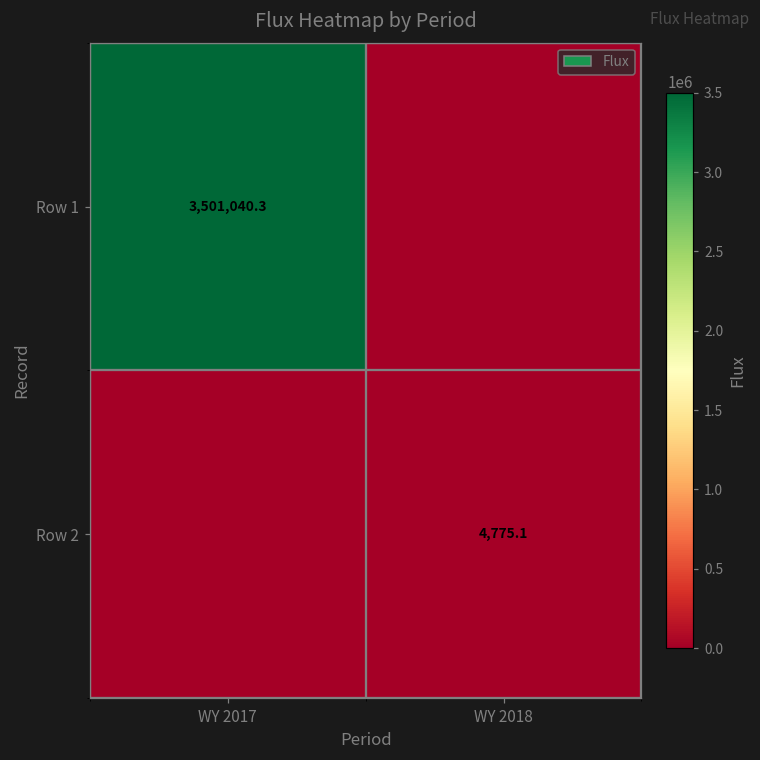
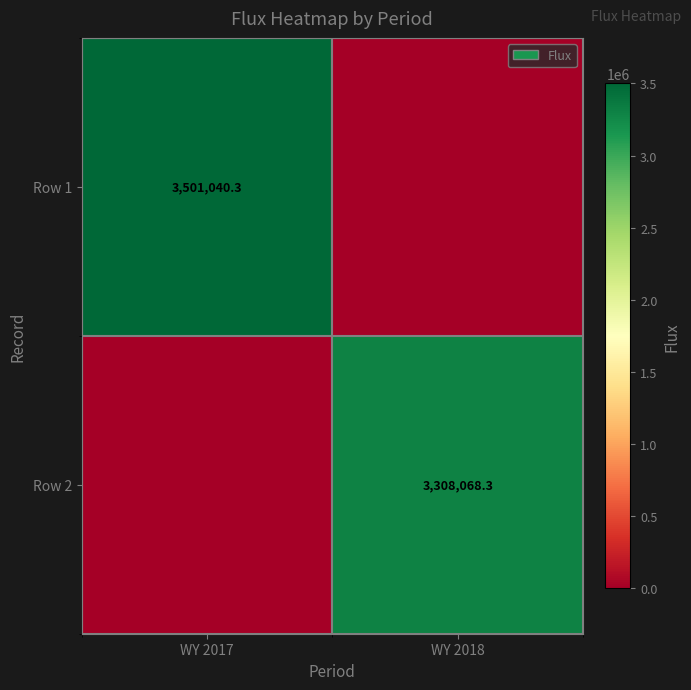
  {
    "Row 1": {
      "WY 2017": "3,501,040.3"
    },
    "Row 2": {
-     "WY 2018": "4,775.1"
+     "WY 2018": "3,308,068.3"
    }
  }
